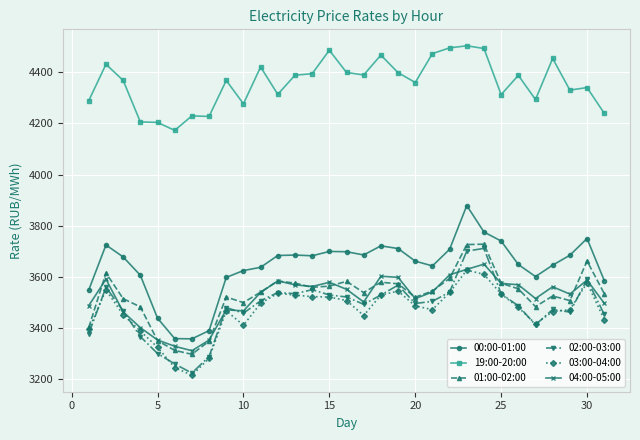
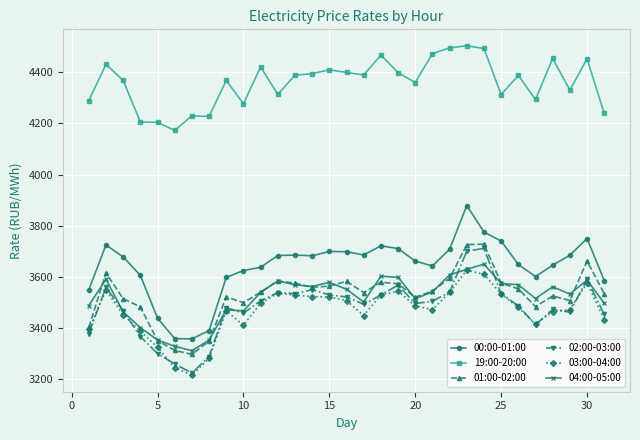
  {
    "19:00-20:00": {
      "5": 4200,
      "10": 4280,
-     "15": 4490,
+     "15": 4410,
      "20": 4360,
      "25": 4310,
-     "30": 4340
+     "30": 4450
    }
  }
